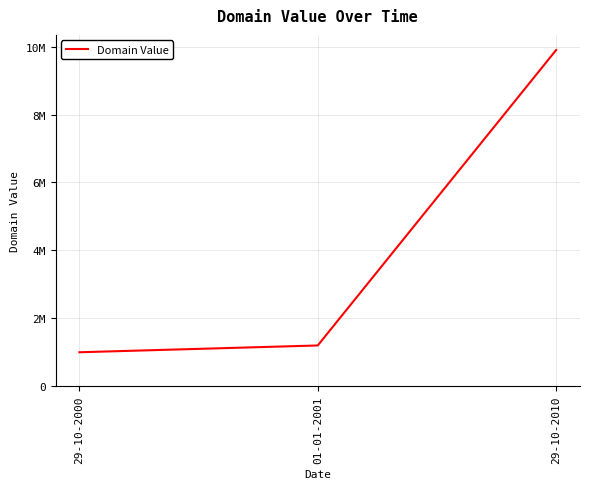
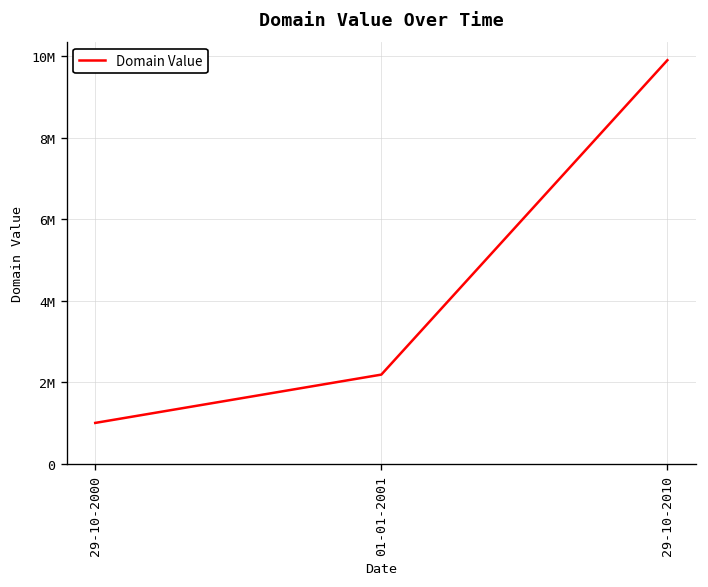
  {
    "29-10-2000": 1000000,
-   "01-01-2001": 1200000,
+   "01-01-2001": 2200000,
    "29-10-2010": 9900000
  }
